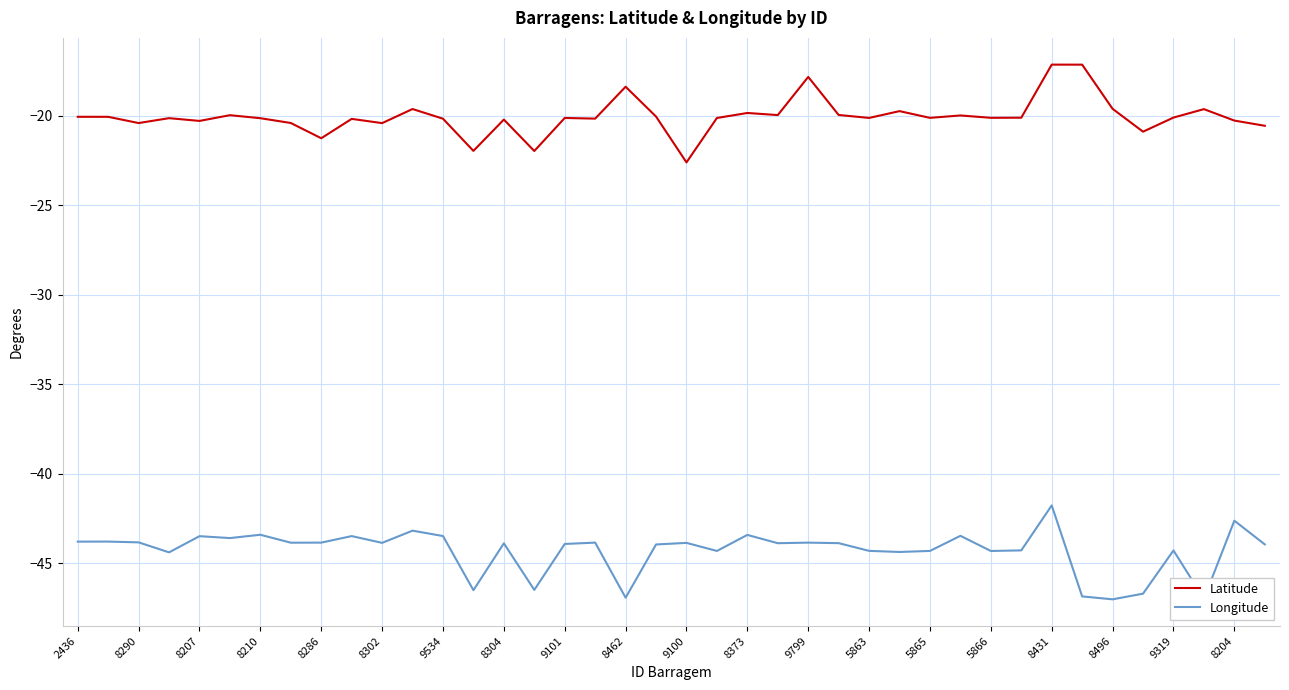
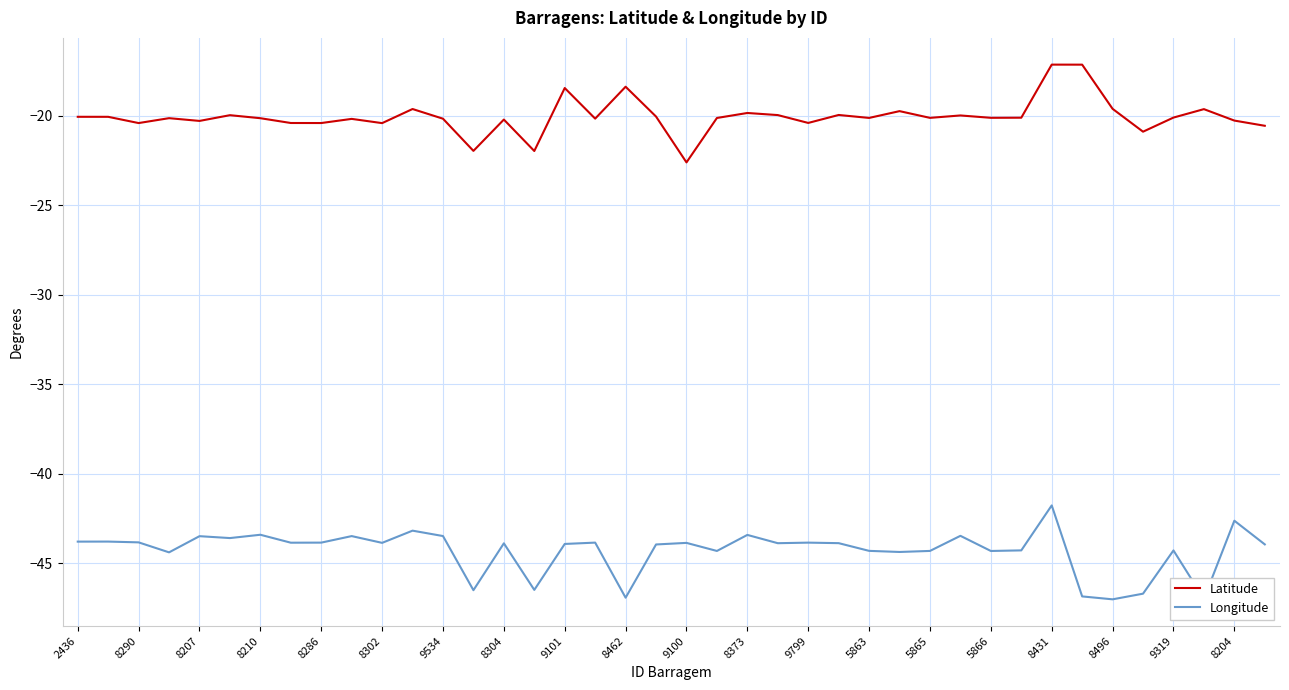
  {
    "Latitude": {
      "2436": -20.1,
      "8290": -20.4,
      "8207": -20.3,
      "8210": -20.1,
-     "8286": -21.3,
+     "8286": -20.4,
      "8302": -20.4,
      "9534": -20.2,
      "8304": -20.2,
-     "9101": -20.1,
+     "9101": -18.5,
      "8462": -18.4,
      "9100": -22.6,
      "8373": -19.8,
-     "9799": -17.8,
+     "9799": -20.4,
      "5863": -20.1,
      "5865": -20.1,
      "5866": -20.1,
      "8431": -17.1,
      "8496": -19.6,
      "9319": -20.1,
      "8204": -20.3
    },
    "Longitude": {
      "2436": -43.8,
      "8290": -43.8,
      "8207": -43.5,
      "8210": -43.4,
      "8286": -43.9,
      "8302": -43.9,
      "9534": -43.5,
      "8304": -43.9,
      "9101": -43.9,
      "8462": -46.9,
      "9100": -43.9,
      "8373": -43.4,
      "9799": -43.9,
      "5863": -44.3,
      "5865": -44.3,
      "5866": -44.3,
      "8431": -41.8,
      "8496": -47.0,
      "9319": -44.3,
      "8204": -42.6
    }
  }
